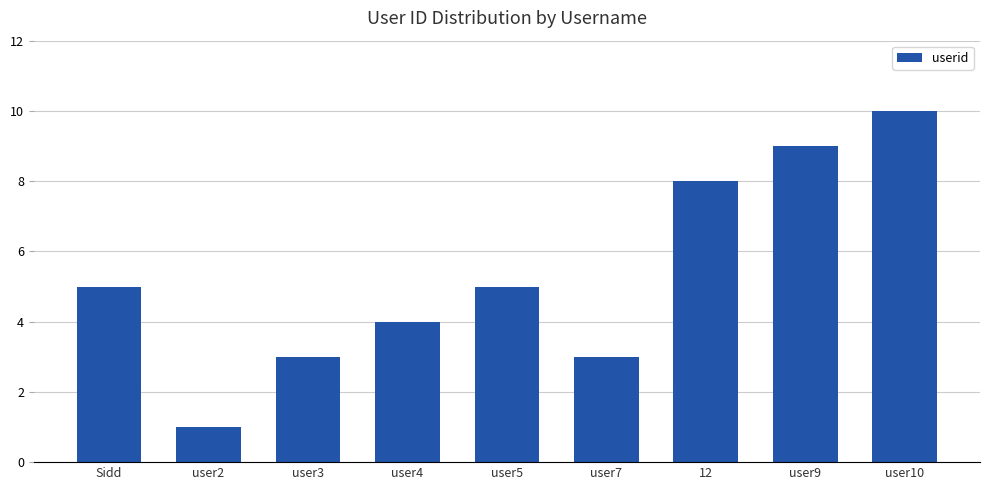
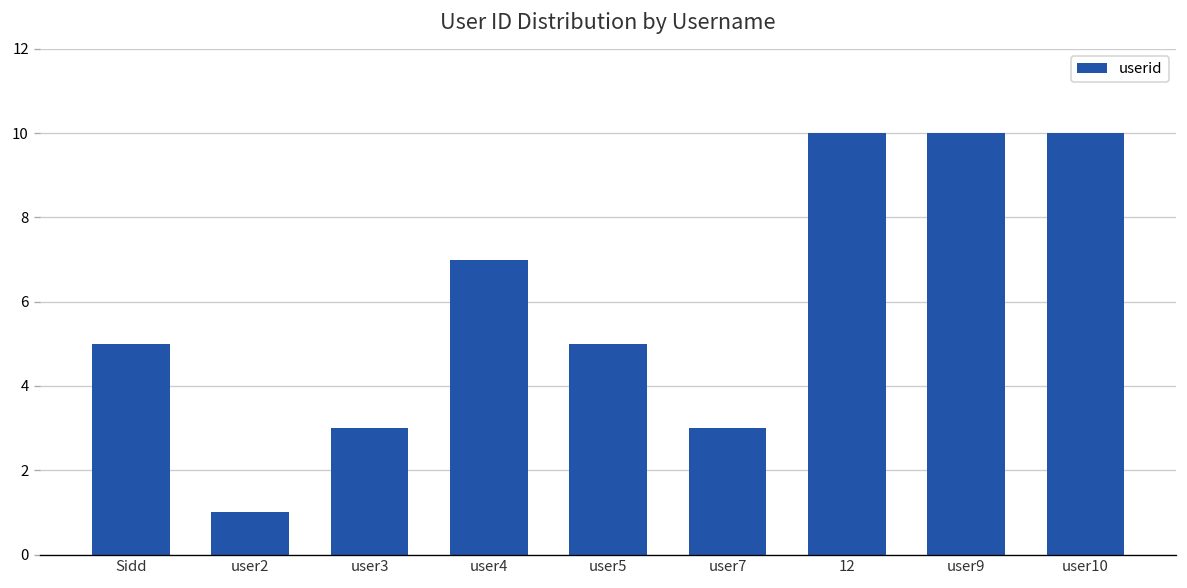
  {
    "Sidd": 5,
    "user2": 1,
    "user3": 3,
-   "user4": 4,
+   "user4": 7,
    "user5": 5,
    "user7": 3,
-   "12": 8,
-   "user9": 9,
+   "12": 10,
+   "user9": 10,
    "user10": 10
  }
